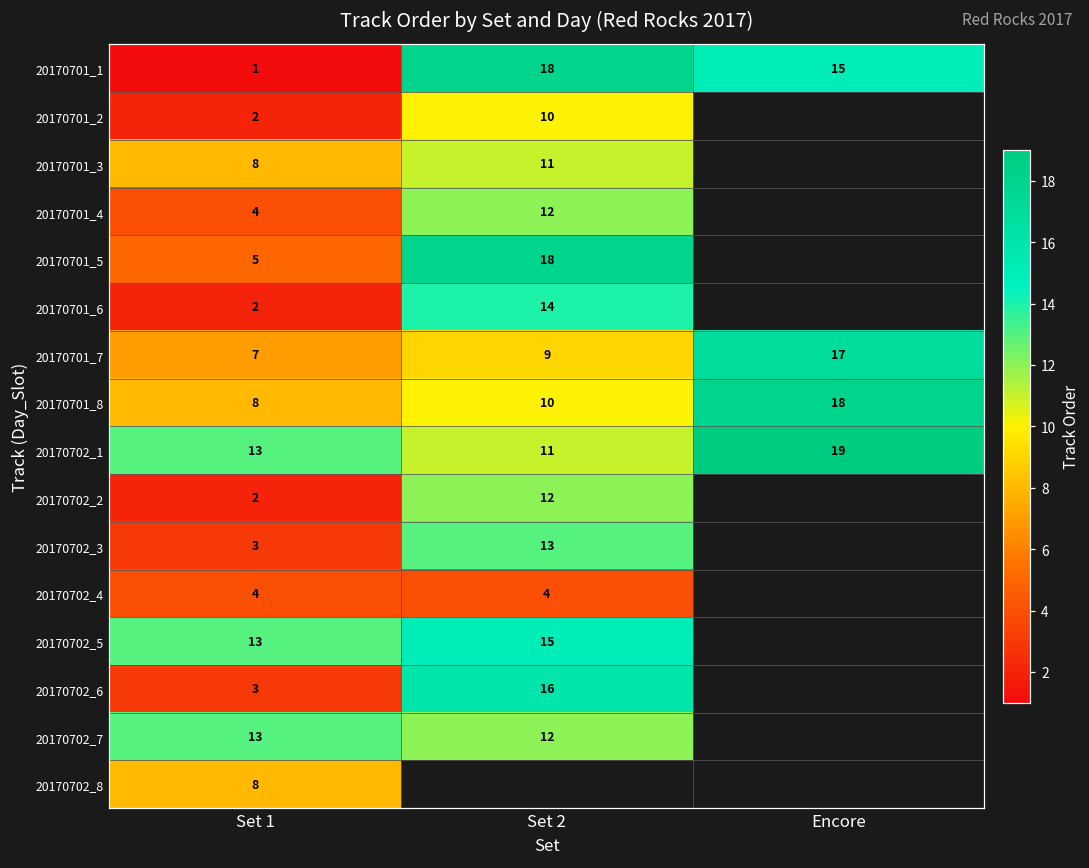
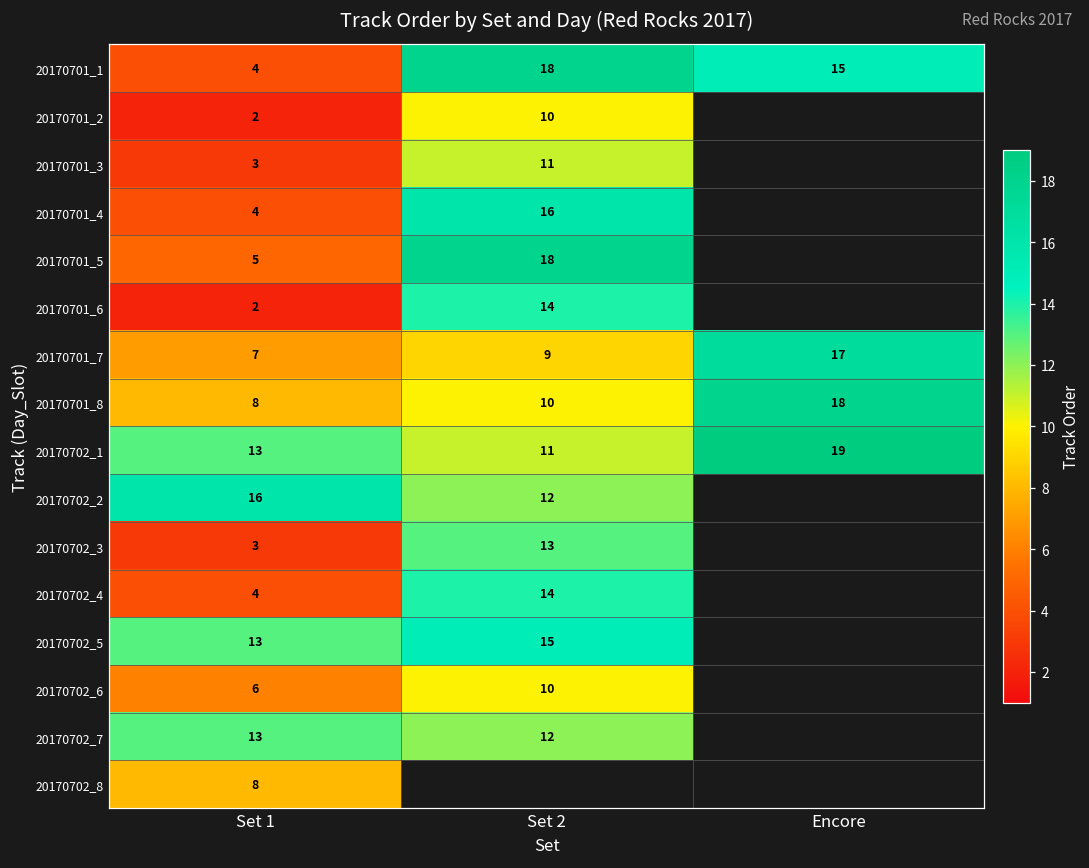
  {
    "20170701_1": {
-     "Set 1": 1,
+     "Set 1": 4,
      "Set 2": 18,
      "Encore": 15
    },
    "20170701_2": {
      "Set 1": 2,
      "Set 2": 10
    },
    "20170701_3": {
-     "Set 1": 8,
+     "Set 1": 3,
      "Set 2": 11
    },
    "20170701_4": {
      "Set 1": 4,
-     "Set 2": 12
+     "Set 2": 16
    },
    "20170701_5": {
      "Set 1": 5,
      "Set 2": 18
    },
    "20170701_6": {
      "Set 1": 2,
      "Set 2": 14
    },
    "20170701_7": {
      "Set 1": 7,
      "Set 2": 9,
      "Encore": 17
    },
    "20170701_8": {
      "Set 1": 8,
      "Set 2": 10,
      "Encore": 18
    },
    "20170702_1": {
      "Set 1": 13,
      "Set 2": 11,
      "Encore": 19
    },
    "20170702_2": {
-     "Set 1": 2,
+     "Set 1": 16,
      "Set 2": 12
    },
    "20170702_3": {
      "Set 1": 3,
      "Set 2": 13
    },
    "20170702_4": {
      "Set 1": 4,
-     "Set 2": 4
+     "Set 2": 14
    },
    "20170702_5": {
      "Set 1": 13,
      "Set 2": 15
    },
    "20170702_6": {
-     "Set 1": 3,
-     "Set 2": 16
+     "Set 1": 6,
+     "Set 2": 10
    },
    "20170702_7": {
      "Set 1": 13,
      "Set 2": 12
    },
    "20170702_8": {
      "Set 1": 8
    }
  }
